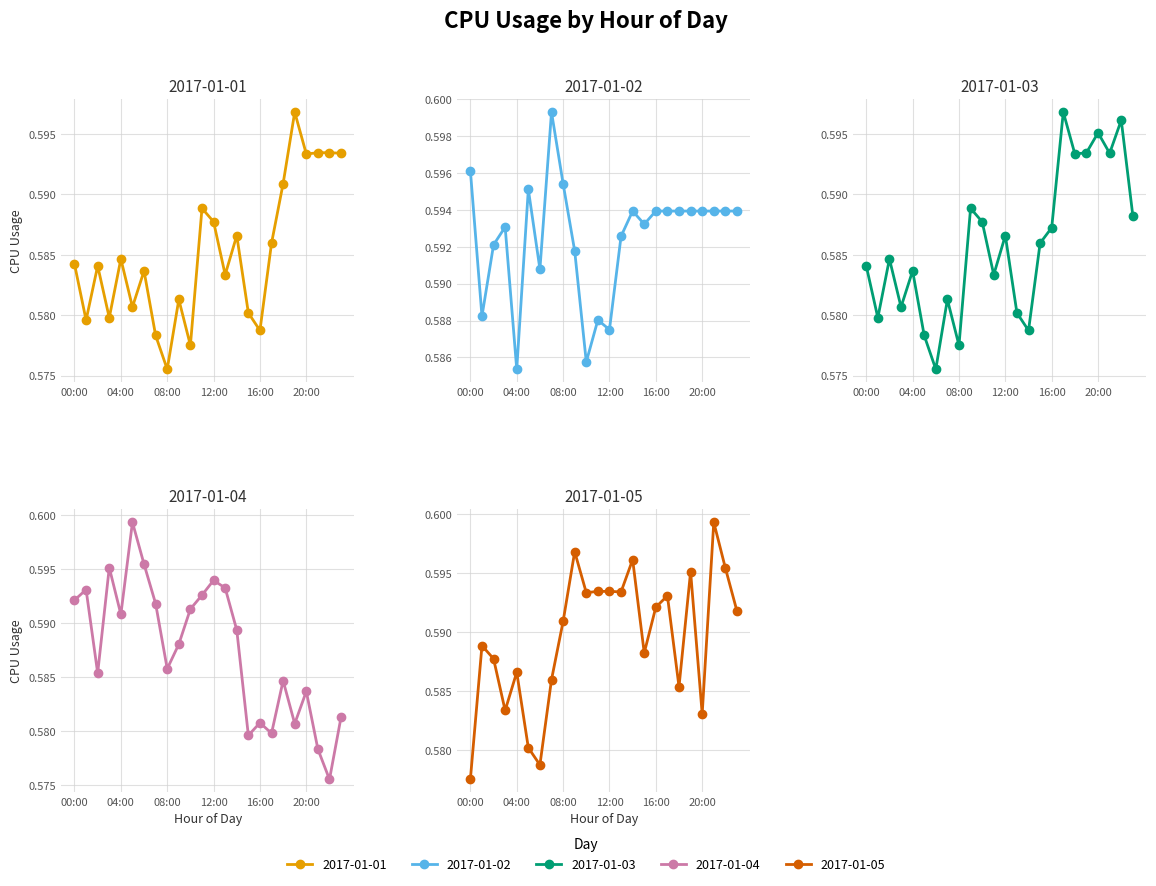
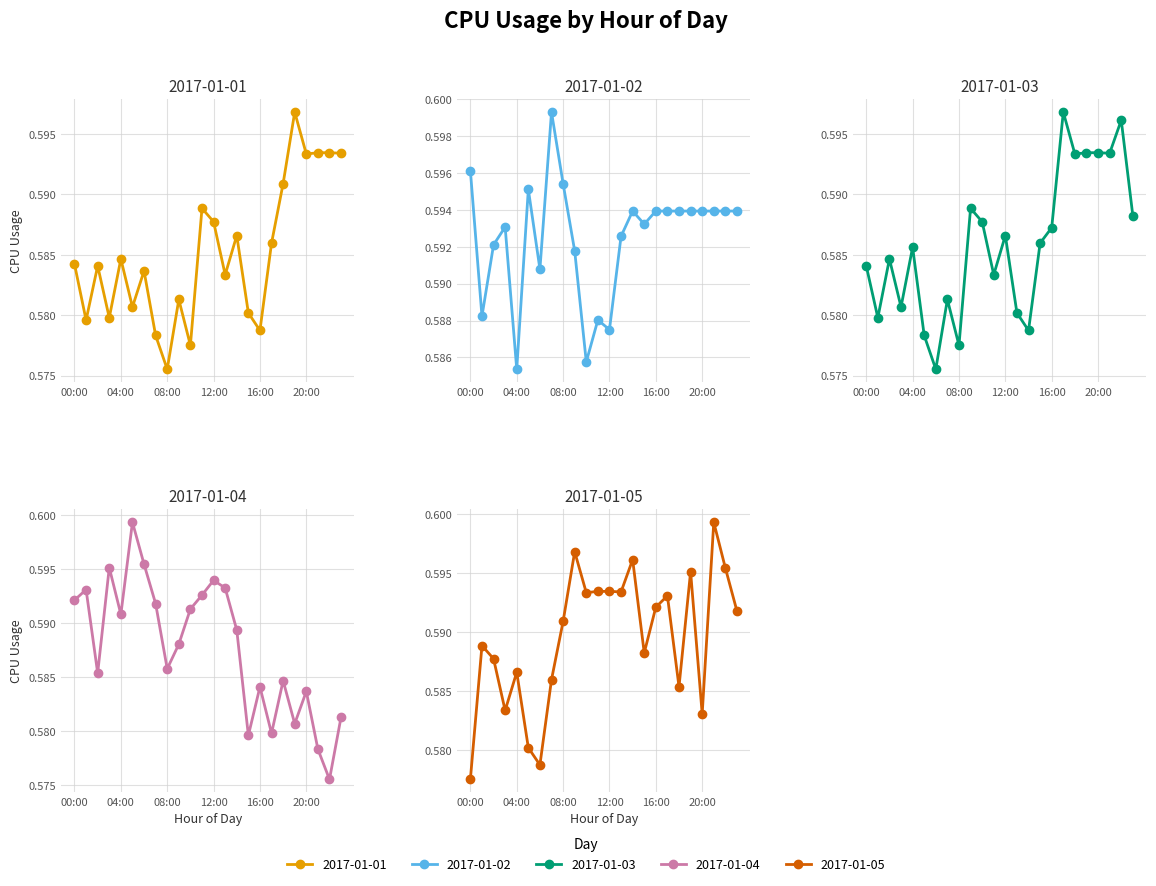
  {
    "2017-01-01": {
      "00:00": 0.5842,
      "04:00": 0.5847,
      "08:00": 0.5755,
      "12:00": 0.5877,
      "16:00": 0.5787,
      "20:00": 0.5933
    },
    "2017-01-02": {
      "00:00": 0.5961,
      "04:00": 0.5854,
      "08:00": 0.5954,
      "12:00": 0.5875,
      "16:00": 0.5939,
      "20:00": 0.5939
    },
    "2017-01-03": {
      "00:00": 0.5841,
-     "04:00": 0.5837,
+     "04:00": 0.5856,
      "08:00": 0.5775,
      "12:00": 0.5866,
      "16:00": 0.5872,
-     "20:00": 0.5951
+     "20:00": 0.5934
    },
    "2017-01-04": {
      "00:00": 0.5921,
      "04:00": 0.5908,
      "08:00": 0.5858,
      "12:00": 0.5939,
-     "16:00": 0.5808,
+     "16:00": 0.5841,
      "20:00": 0.5837
    },
    "2017-01-05": {
      "00:00": 0.5775,
      "04:00": 0.5866,
      "08:00": 0.5909,
      "12:00": 0.5934,
      "16:00": 0.5921,
      "20:00": 0.5831
    }
  }
